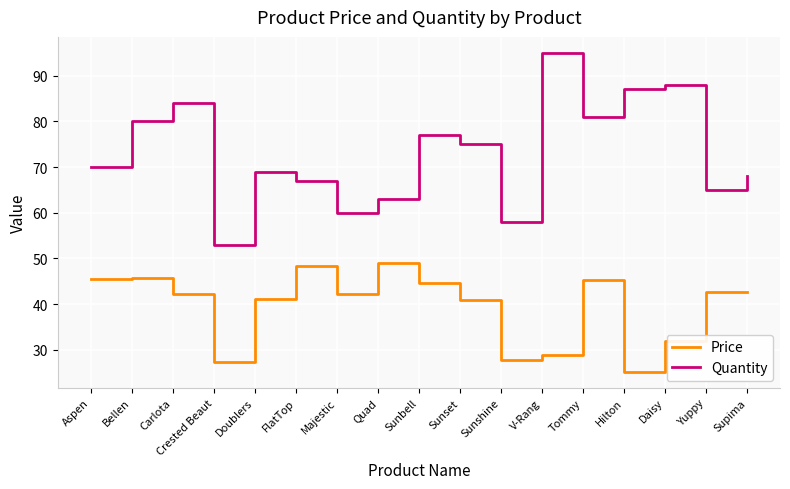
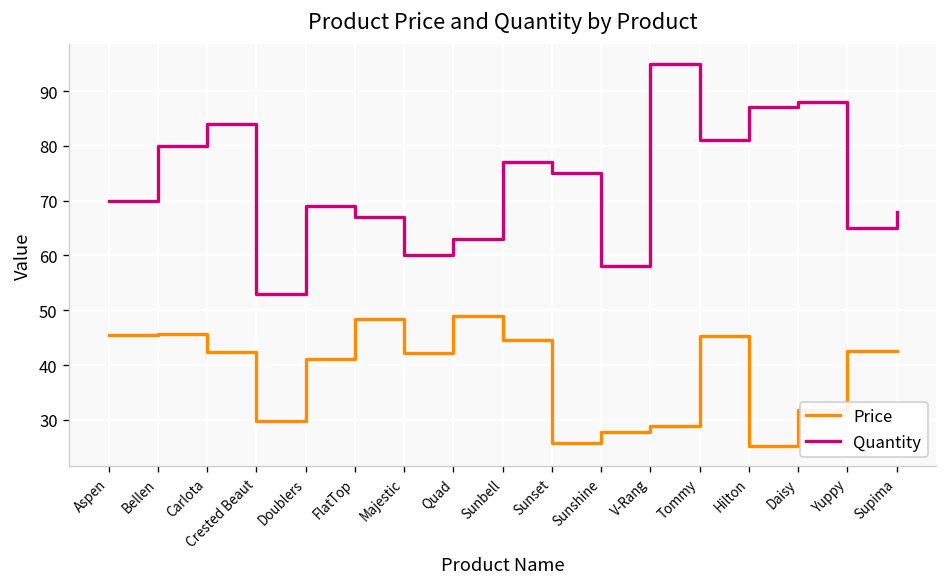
  {
    "Price": {
      "Aspen": 45,
      "Bellen": 46,
      "Carlota": 42,
-     "Crested Beaut": 27,
+     "Crested Beaut": 30,
      "Doublers": 41,
      "FlatTop": 48,
      "Majestic": 42,
      "Quad": 49,
      "Sunbell": 45,
-     "Sunset": 41,
+     "Sunset": 26,
      "Sunshine": 28,
      "V-Rang": 29,
      "Tommy": 45,
      "Hilton": 25,
      "Daisy": 32,
      "Yuppy": 43,
      "Supima": 43
    },
    "Quantity": {
      "Aspen": 70,
      "Bellen": 80,
      "Carlota": 84,
      "Crested Beaut": 53,
      "Doublers": 69,
      "FlatTop": 67,
      "Majestic": 60,
      "Quad": 63,
      "Sunbell": 77,
      "Sunset": 75,
      "Sunshine": 58,
      "V-Rang": 95,
      "Tommy": 81,
      "Hilton": 87,
      "Daisy": 88,
      "Yuppy": 65,
      "Supima": 68
    }
  }
